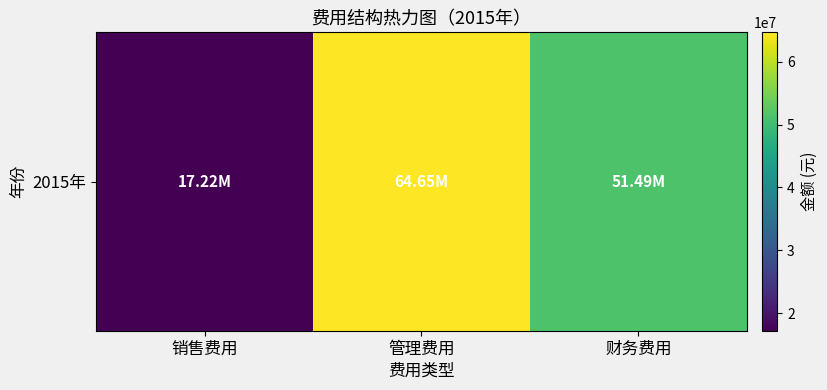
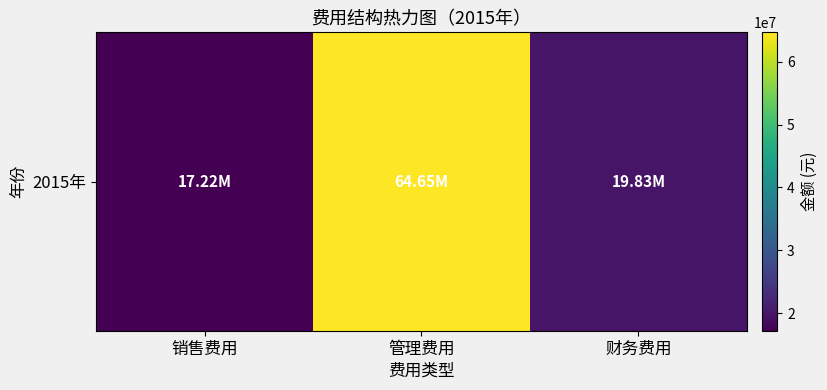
  {
    "2015年": {
      "销售费用": "17.22M",
      "管理费用": "64.65M",
-     "财务费用": "51.49M"
+     "财务费用": "19.83M"
    }
  }
